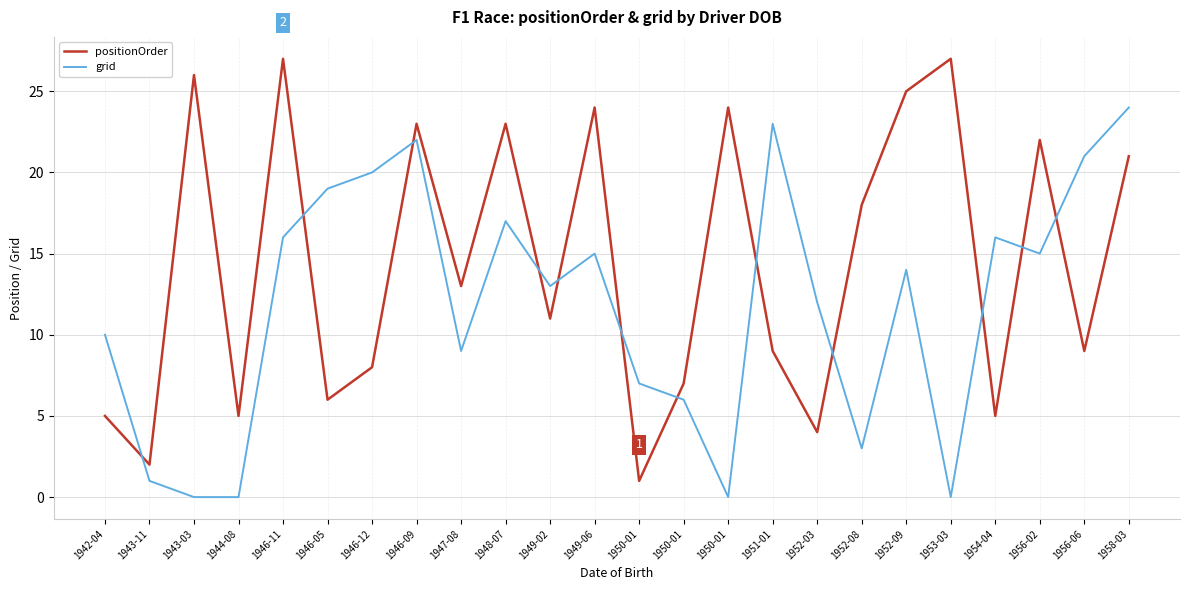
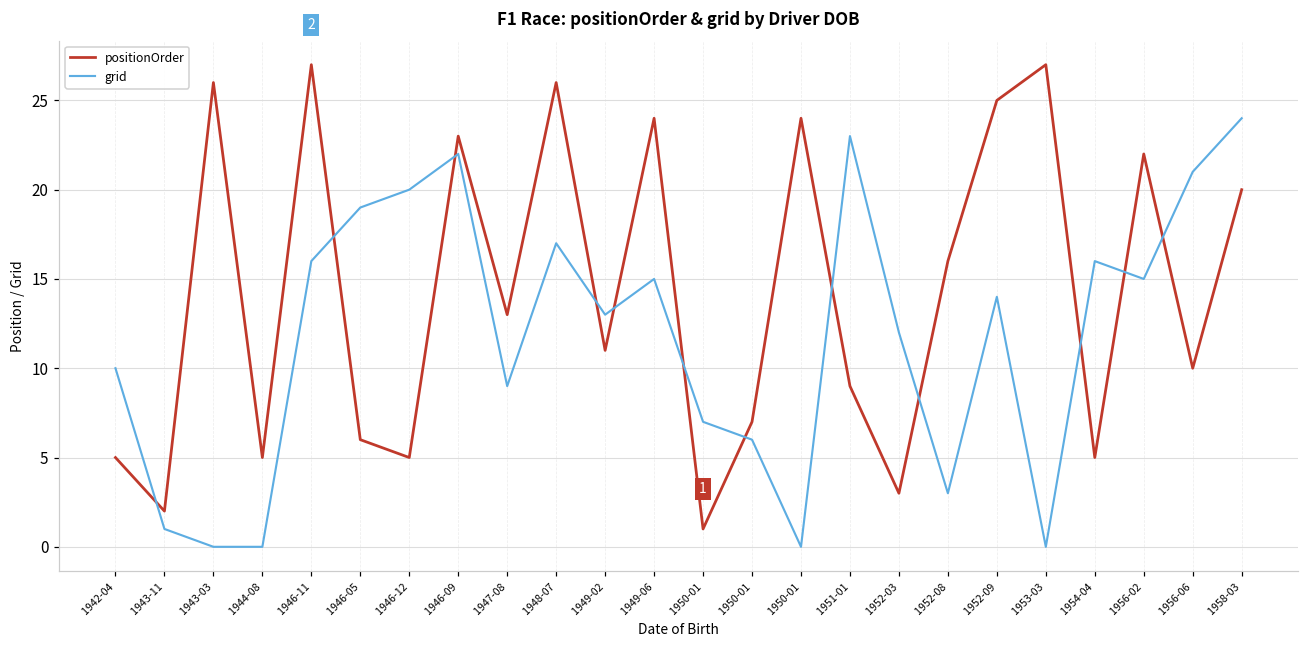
  {
    "positionOrder": {
      "1942-04": 5,
      "1943-11": 2,
      "1943-03": 26,
      "1944-08": 5,
      "1946-11": 27,
      "1946-05": 6,
-     "1946-12": 8,
+     "1946-12": 5,
      "1946-09": 23,
      "1947-08": 13,
-     "1948-07": 23,
+     "1948-07": 26,
      "1949-02": 11,
      "1949-06": 24,
      "1951-01": 9,
-     "1952-03": 4,
-     "1952-08": 18,
+     "1952-03": 3,
+     "1952-08": 16,
      "1952-09": 25,
      "1953-03": 27,
      "1954-04": 5,
      "1956-02": 22,
-     "1956-06": 9,
-     "1958-03": 21
+     "1956-06": 10,
+     "1958-03": 20
    },
    "grid": {
      "1942-04": 10,
      "1943-11": 1,
      "1943-03": 0,
      "1944-08": 0,
      "1946-11": 16,
      "1946-05": 19,
      "1946-12": 20,
      "1946-09": 22,
      "1947-08": 9,
      "1948-07": 17,
      "1949-02": 13,
      "1949-06": 15,
      "1951-01": 23,
      "1952-03": 12,
      "1952-08": 3,
      "1952-09": 14,
      "1953-03": 0,
      "1954-04": 16,
      "1956-02": 15,
      "1956-06": 21,
      "1958-03": 24
    }
  }
